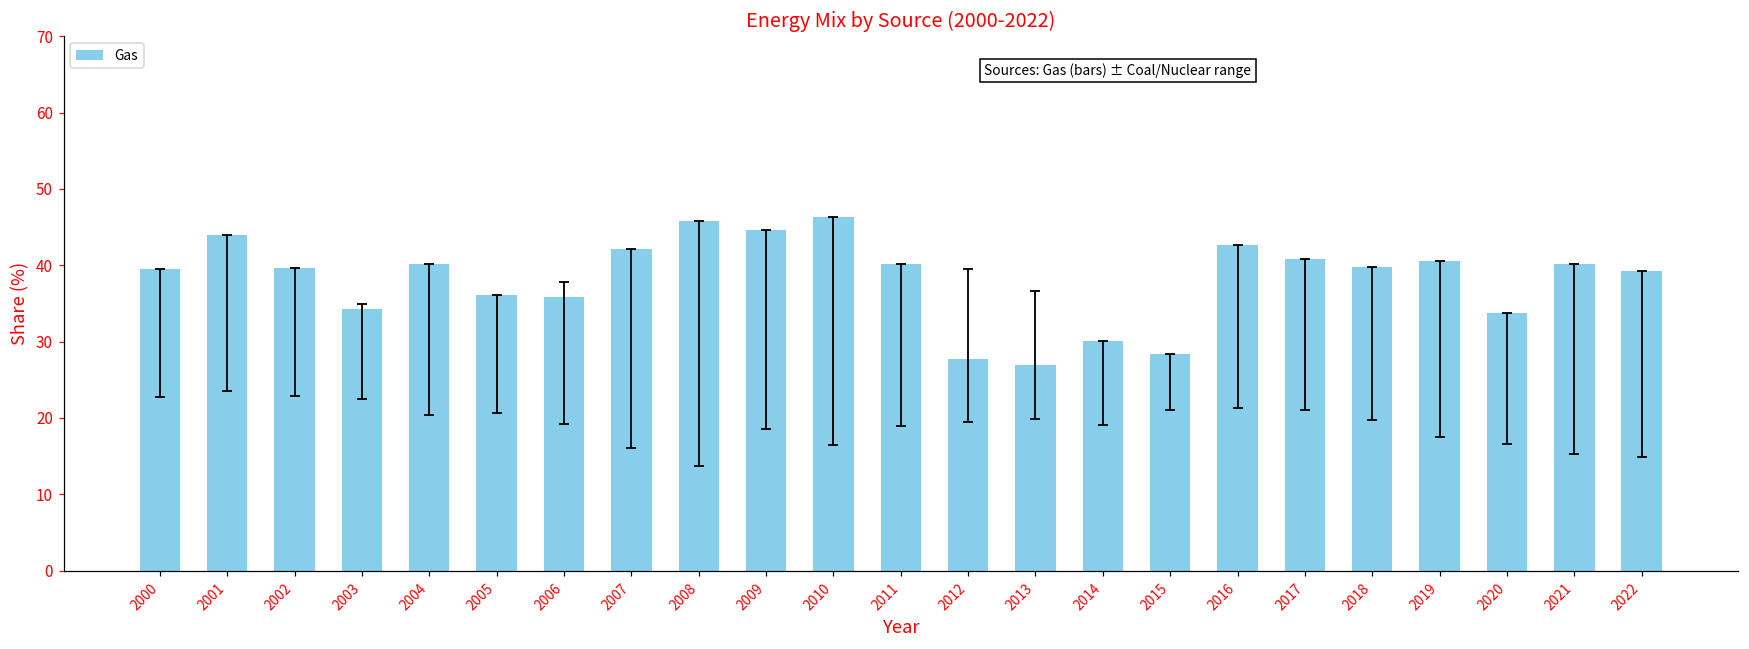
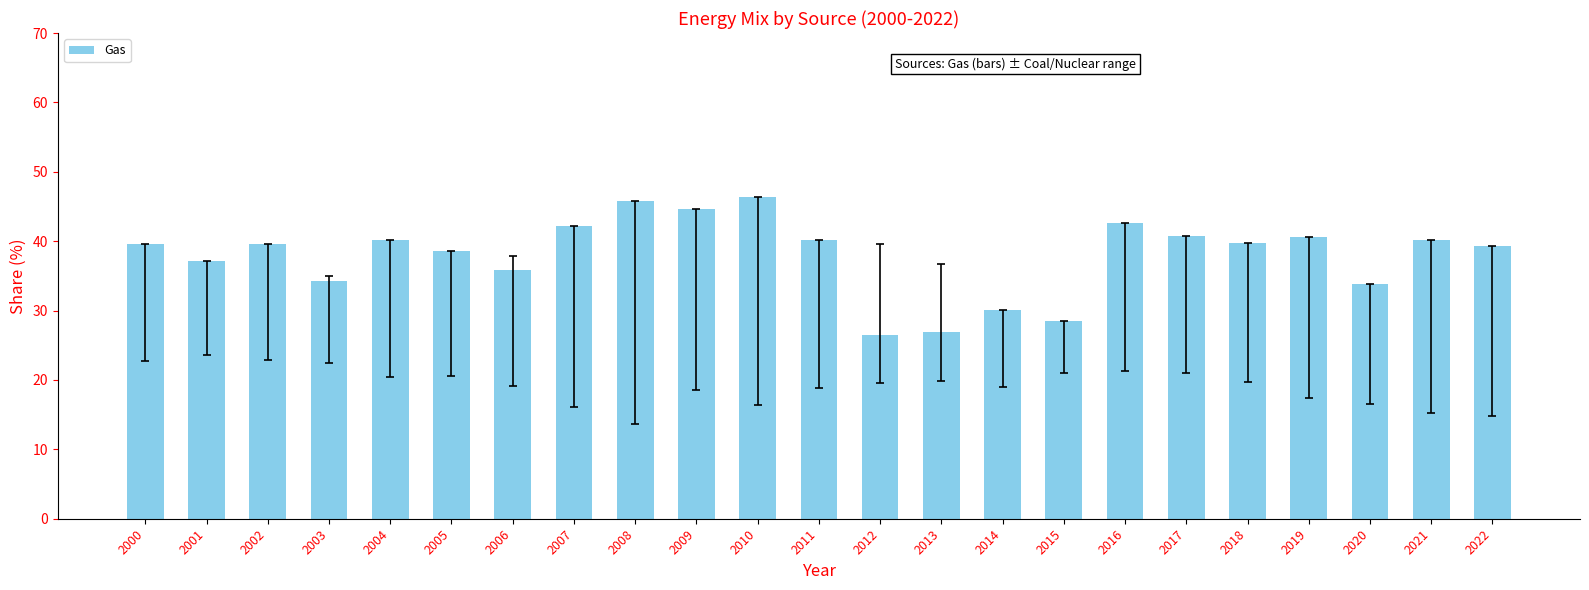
  {
    "Gas": {
      "2000": 40,
-     "2001": 44,
+     "2001": 37,
      "2002": 40,
      "2003": 34,
      "2004": 40,
-     "2005": 36,
+     "2005": 39,
      "2006": 36,
      "2007": 42,
      "2008": 46,
      "2009": 45,
      "2010": 46,
      "2011": 40,
-     "2012": 28,
+     "2012": 26,
      "2013": 27,
      "2014": 30,
      "2015": 28,
      "2016": 43,
      "2017": 41,
      "2018": 40,
      "2019": 41,
      "2020": 34,
      "2021": 40,
      "2022": 39
    }
  }
